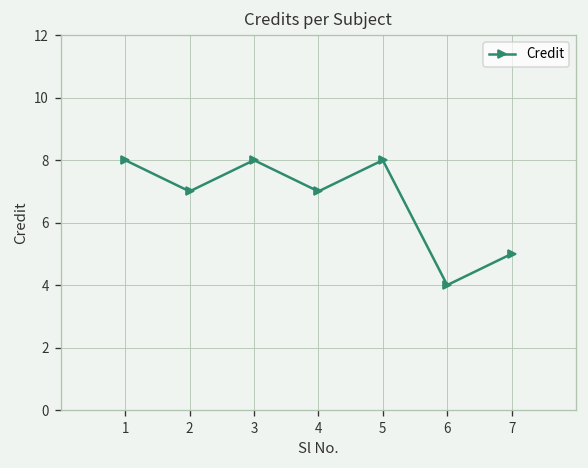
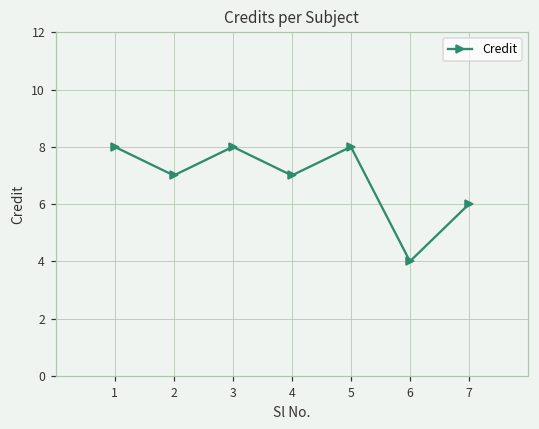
  {
    "1": 8,
    "2": 7,
    "3": 8,
    "4": 7,
    "5": 8,
    "6": 4,
-   "7": 5
+   "7": 6
  }
